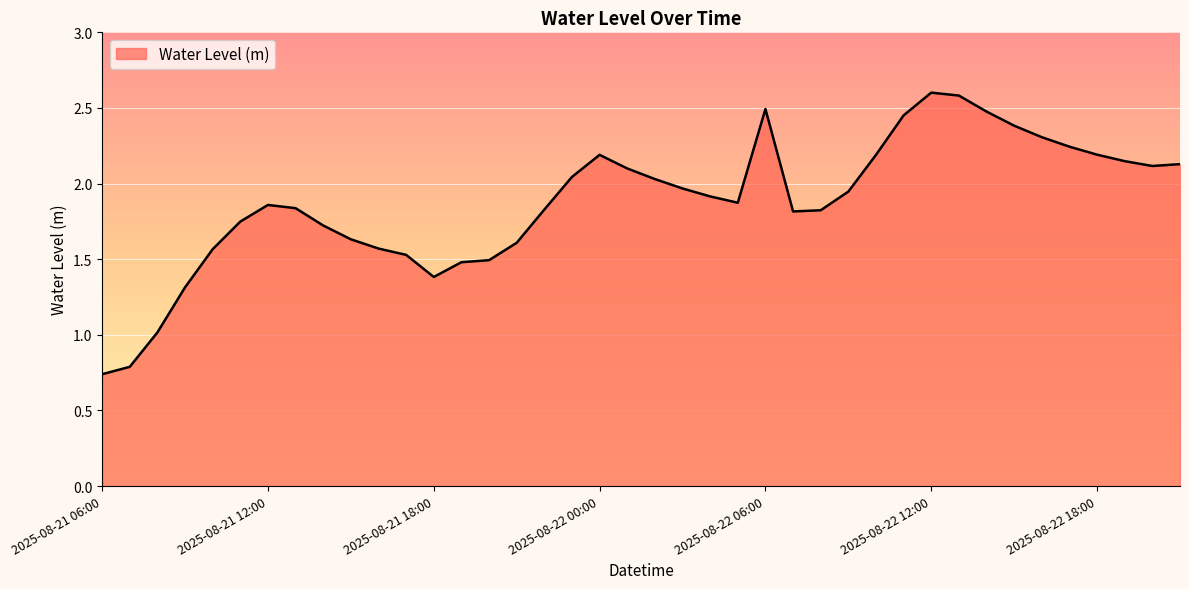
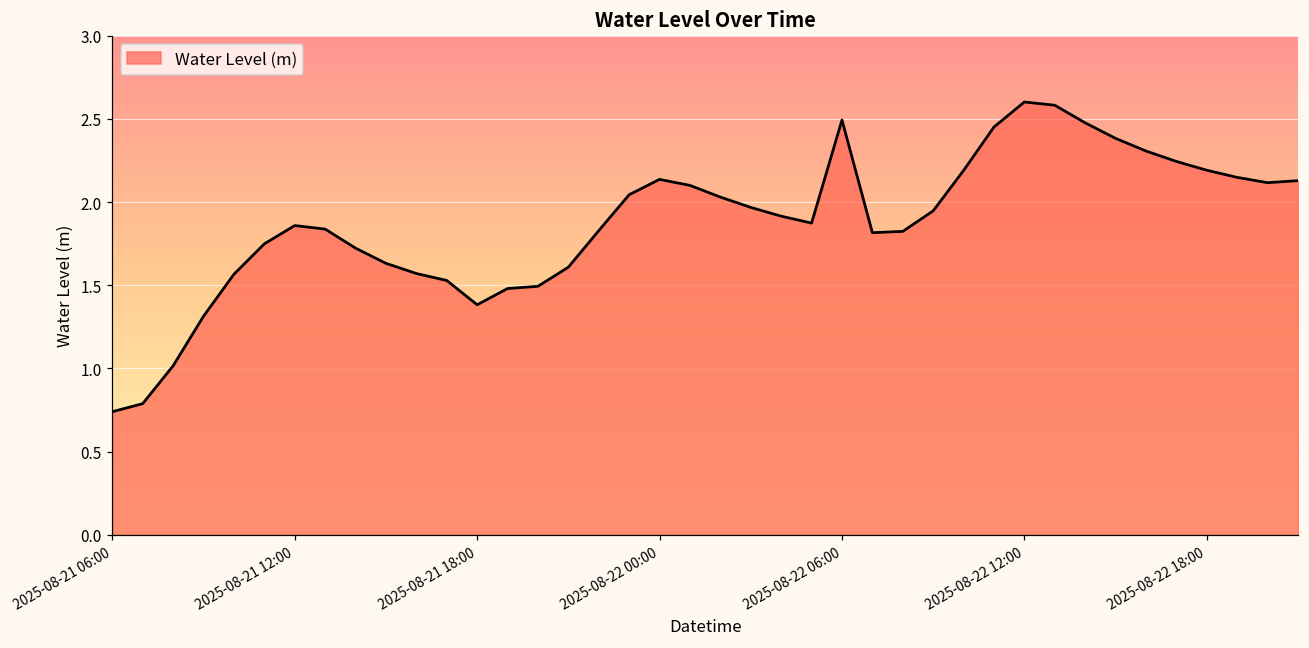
  {
    "2025-08-21 06:00": 0.74,
    "2025-08-21 12:00": 1.86,
    "2025-08-21 18:00": 1.38,
-   "2025-08-22 00:00": 2.19,
+   "2025-08-22 00:00": 2.14,
    "2025-08-22 06:00": 2.49,
    "2025-08-22 12:00": 2.60,
    "2025-08-22 18:00": 2.19
  }
